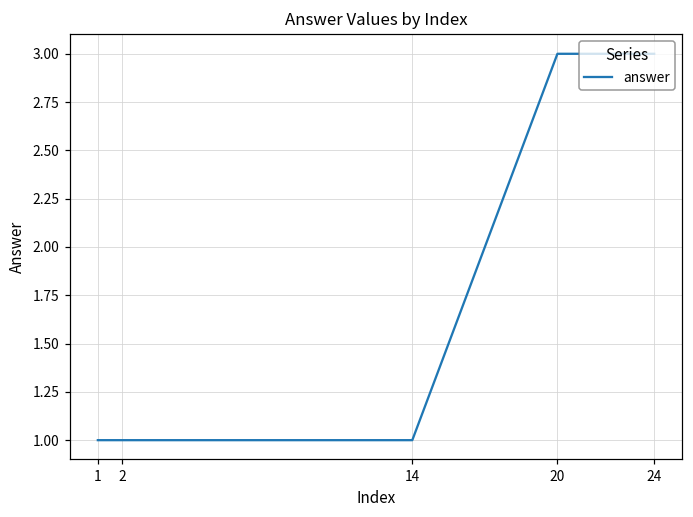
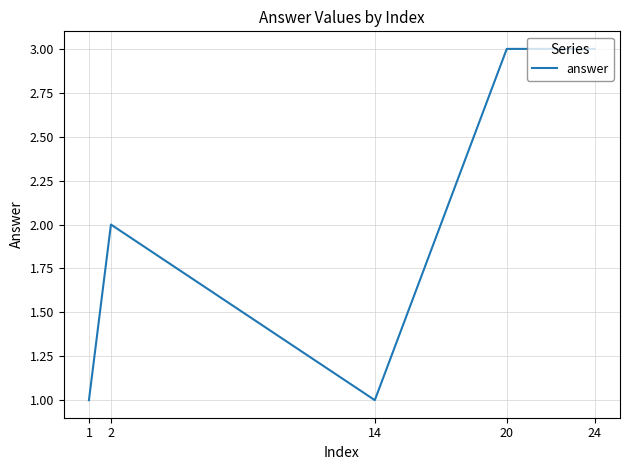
  {
    "1": 1,
-   "2": 1,
+   "2": 2,
    "14": 1,
    "20": 3
  }
